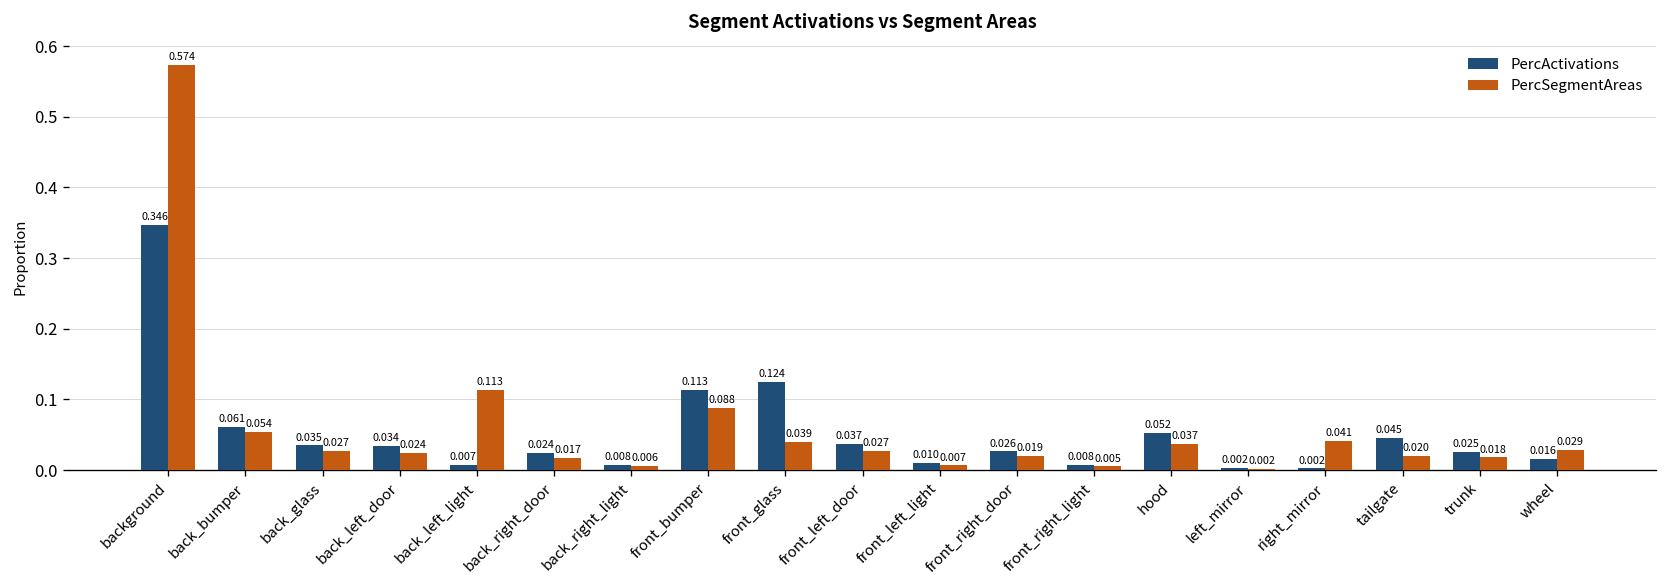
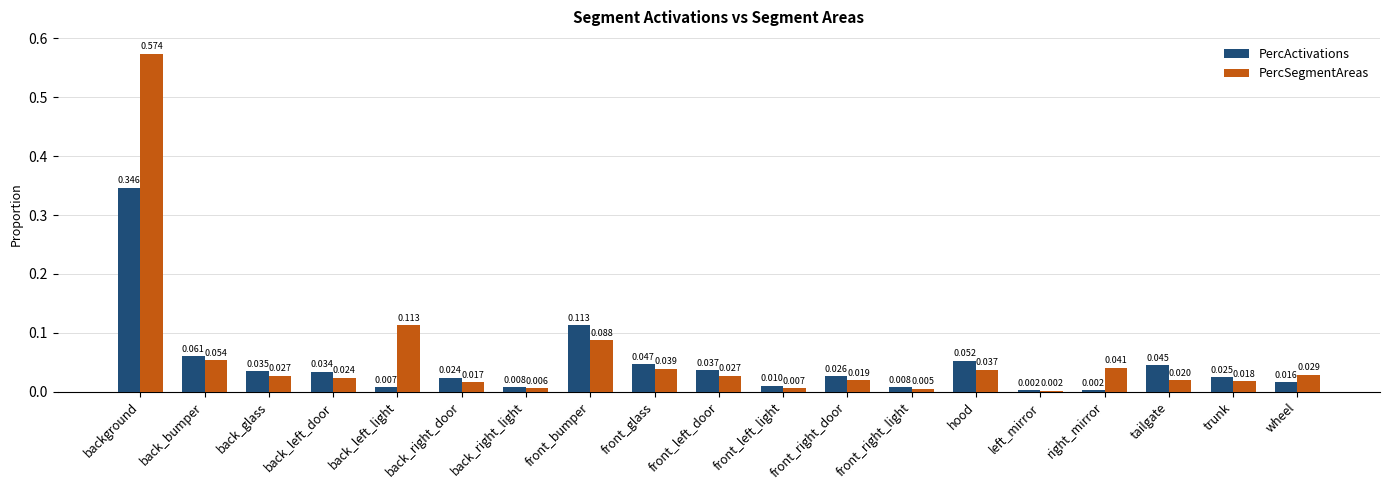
  {
    "PercActivations": {
      "background": 0.346,
      "back_bumper": 0.061,
      "back_glass": 0.035,
      "back_left_door": 0.034,
      "back_left_light": 0.007,
      "back_right_door": 0.024,
      "back_right_light": 0.008,
      "front_bumper": 0.113,
-     "front_glass": 0.124,
+     "front_glass": 0.047,
      "front_left_door": 0.037,
      "front_left_light": 0.010,
      "front_right_door": 0.026,
      "front_right_light": 0.008,
      "hood": 0.052,
      "left_mirror": 0.002,
      "right_mirror": 0.002,
      "tailgate": 0.045,
      "trunk": 0.025,
      "wheel": 0.016
    },
    "PercSegmentAreas": {
      "background": 0.574,
      "back_bumper": 0.054,
      "back_glass": 0.027,
      "back_left_door": 0.024,
      "back_left_light": 0.113,
      "back_right_door": 0.017,
      "back_right_light": 0.006,
      "front_bumper": 0.088,
      "front_glass": 0.039,
      "front_left_door": 0.027,
      "front_left_light": 0.007,
      "front_right_door": 0.019,
      "front_right_light": 0.005,
      "hood": 0.037,
      "left_mirror": 0.002,
      "right_mirror": 0.041,
      "tailgate": 0.020,
      "trunk": 0.018,
      "wheel": 0.029
    }
  }
